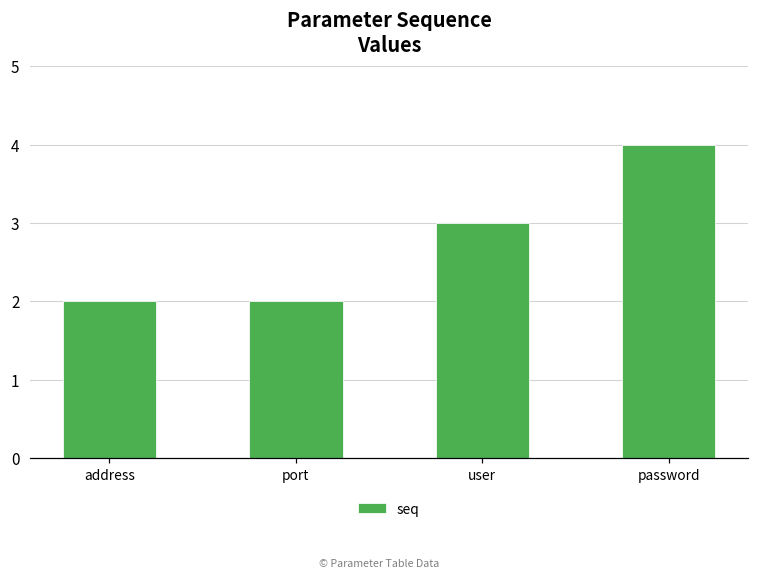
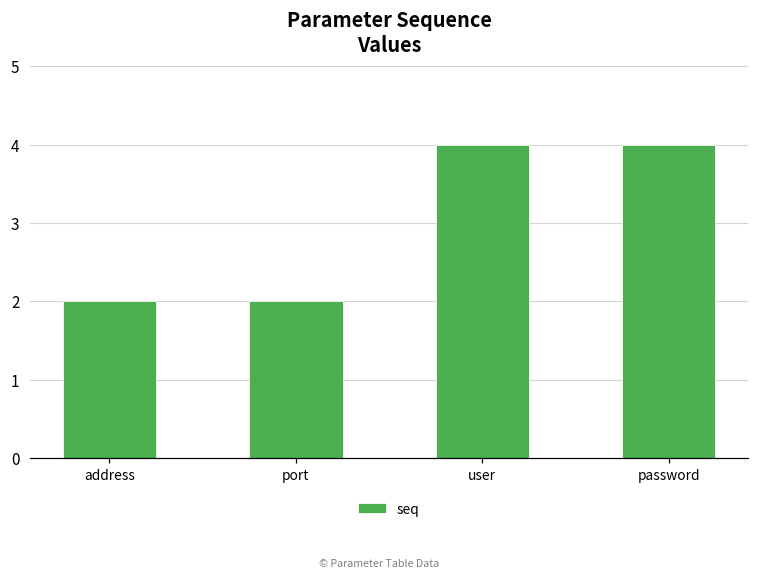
  {
    "address": 2,
    "port": 2,
-   "user": 3,
+   "user": 4,
    "password": 4
  }
